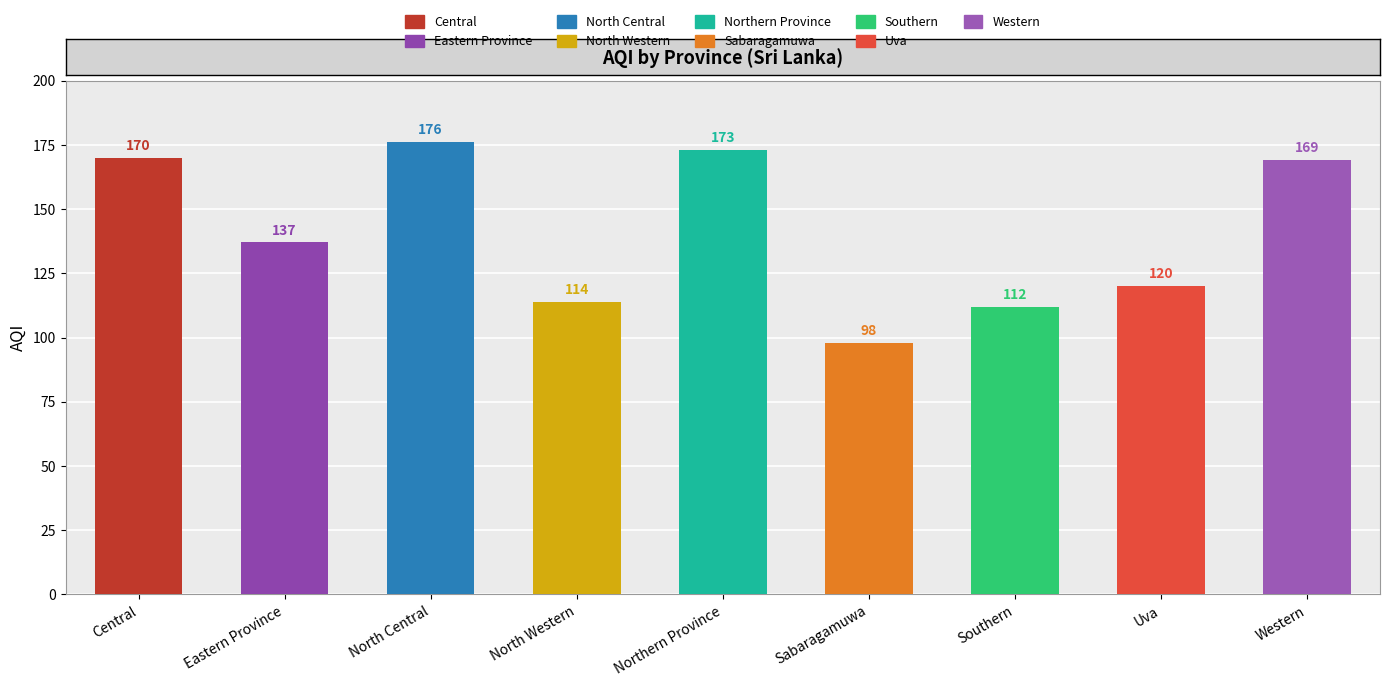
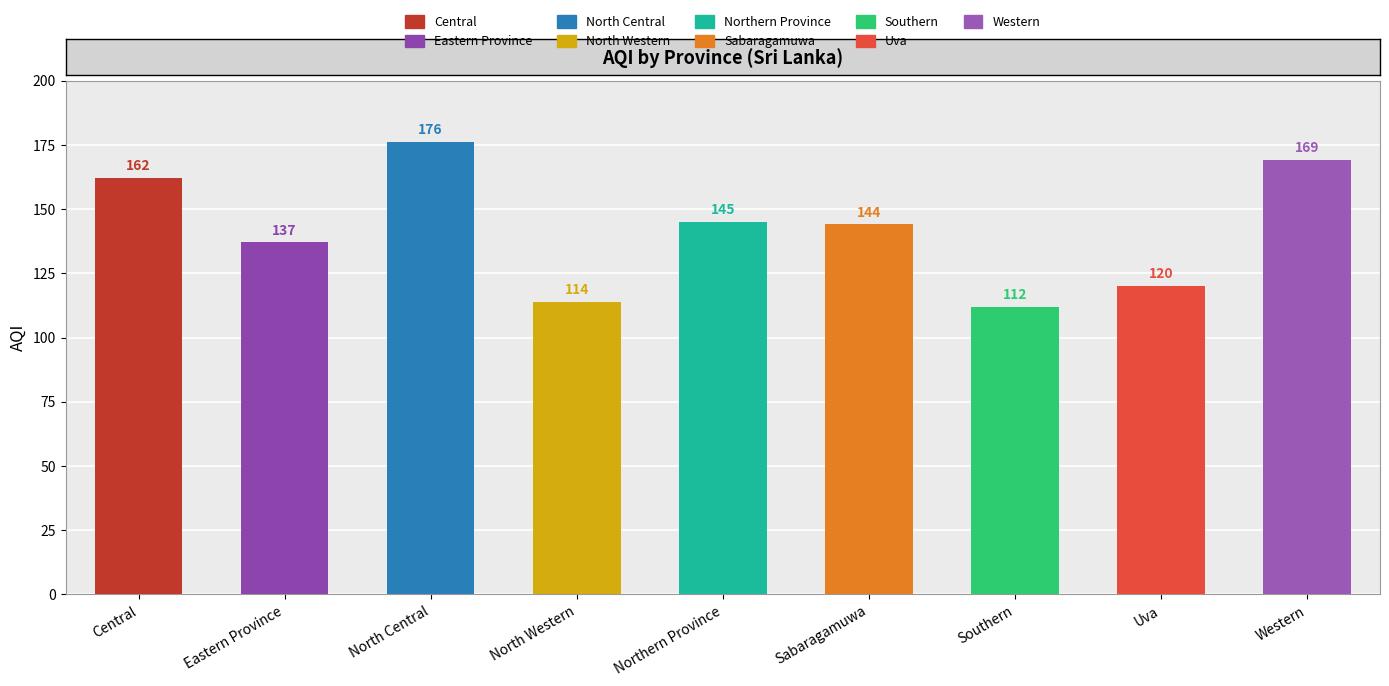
  {
-   "Central": 170,
+   "Central": 162,
    "Eastern Province": 137,
    "North Central": 176,
    "North Western": 114,
-   "Northern Province": 173,
-   "Sabaragamuwa": 98,
+   "Northern Province": 145,
+   "Sabaragamuwa": 144,
    "Southern": 112,
    "Uva": 120,
    "Western": 169
  }
